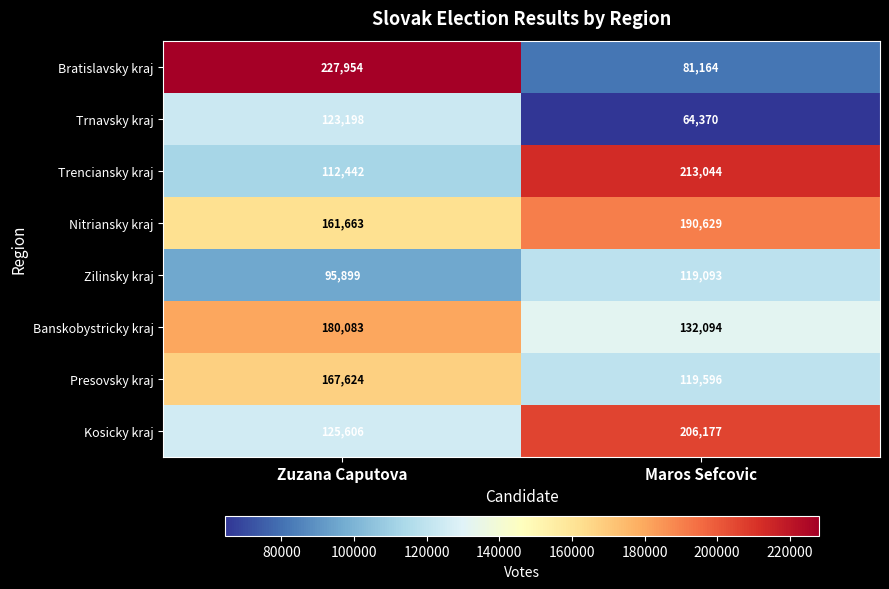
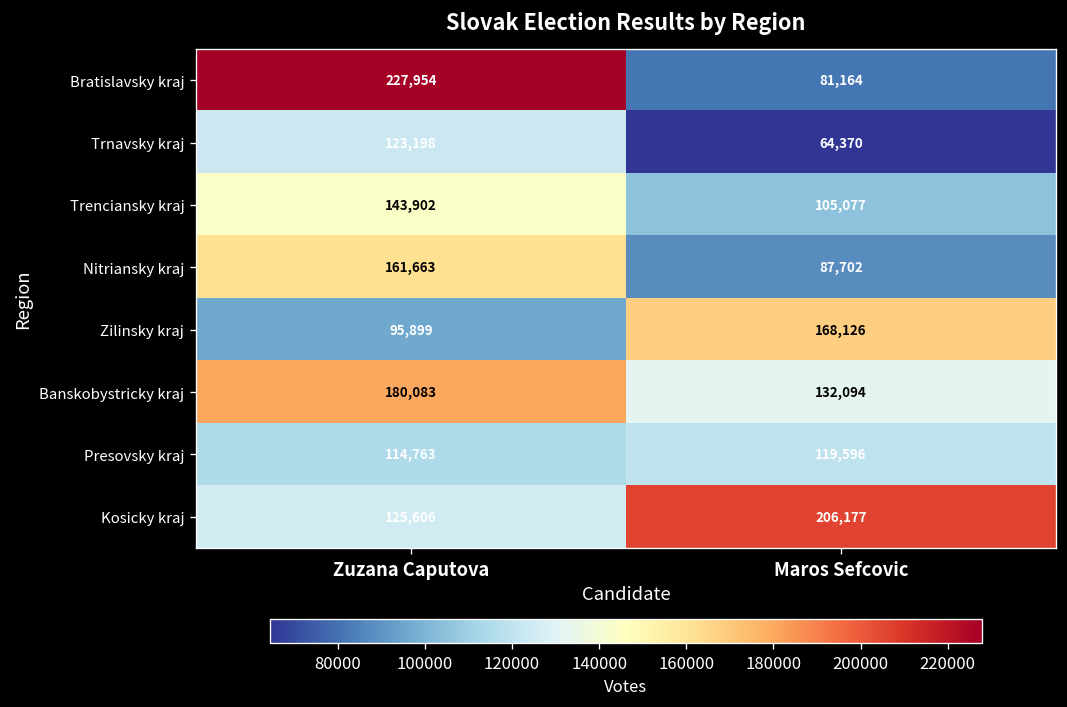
  {
    "Bratislavsky kraj": {
      "Zuzana Caputova": "227,954",
      "Maros Sefcovic": "81,164"
    },
    "Trnavsky kraj": {
      "Zuzana Caputova": "123,198",
      "Maros Sefcovic": "64,370"
    },
    "Trenciansky kraj": {
-     "Zuzana Caputova": "112,442",
-     "Maros Sefcovic": "213,044"
+     "Zuzana Caputova": "143,902",
+     "Maros Sefcovic": "105,077"
    },
    "Nitriansky kraj": {
      "Zuzana Caputova": "161,663",
-     "Maros Sefcovic": "190,629"
+     "Maros Sefcovic": "87,702"
    },
    "Zilinsky kraj": {
      "Zuzana Caputova": "95,899",
-     "Maros Sefcovic": "119,093"
+     "Maros Sefcovic": "168,126"
    },
    "Banskobystricky kraj": {
      "Zuzana Caputova": "180,083",
      "Maros Sefcovic": "132,094"
    },
    "Presovsky kraj": {
-     "Zuzana Caputova": "167,624",
+     "Zuzana Caputova": "114,763",
      "Maros Sefcovic": "119,596"
    },
    "Kosicky kraj": {
      "Maros Sefcovic": "206,177"
    }
  }
